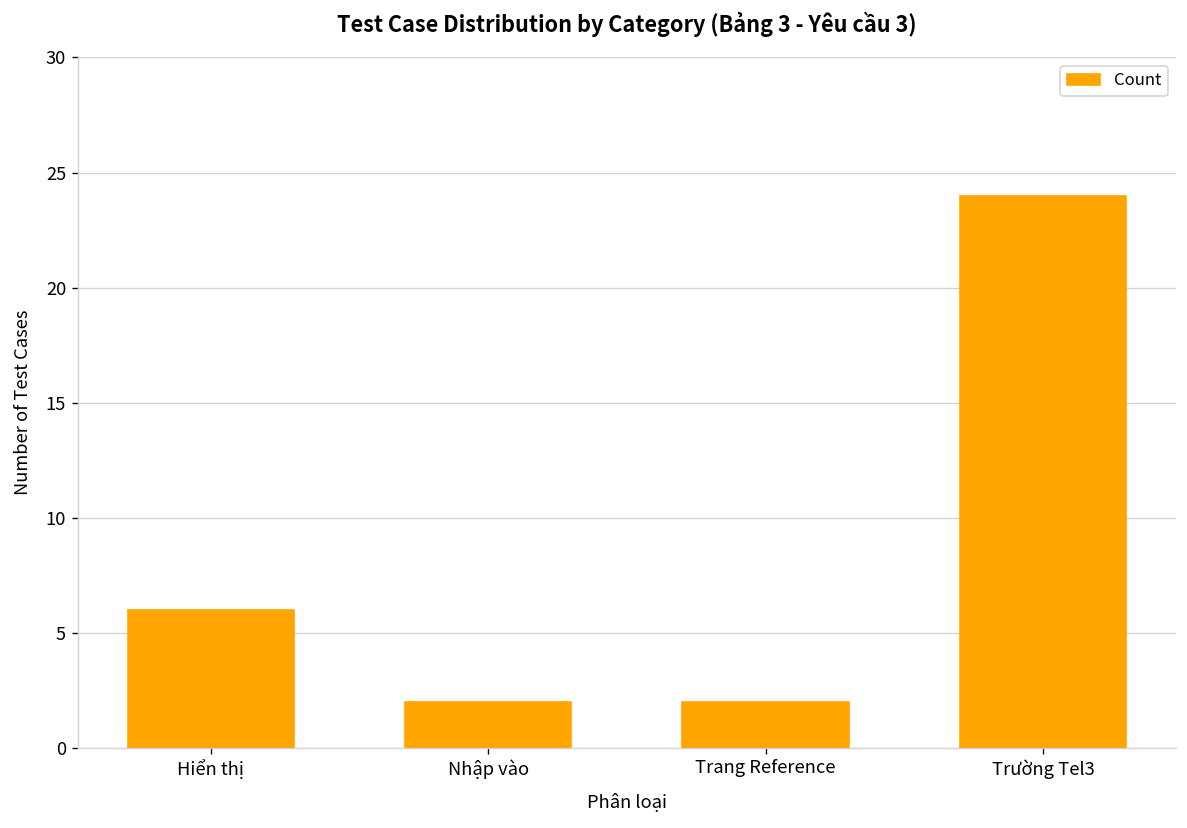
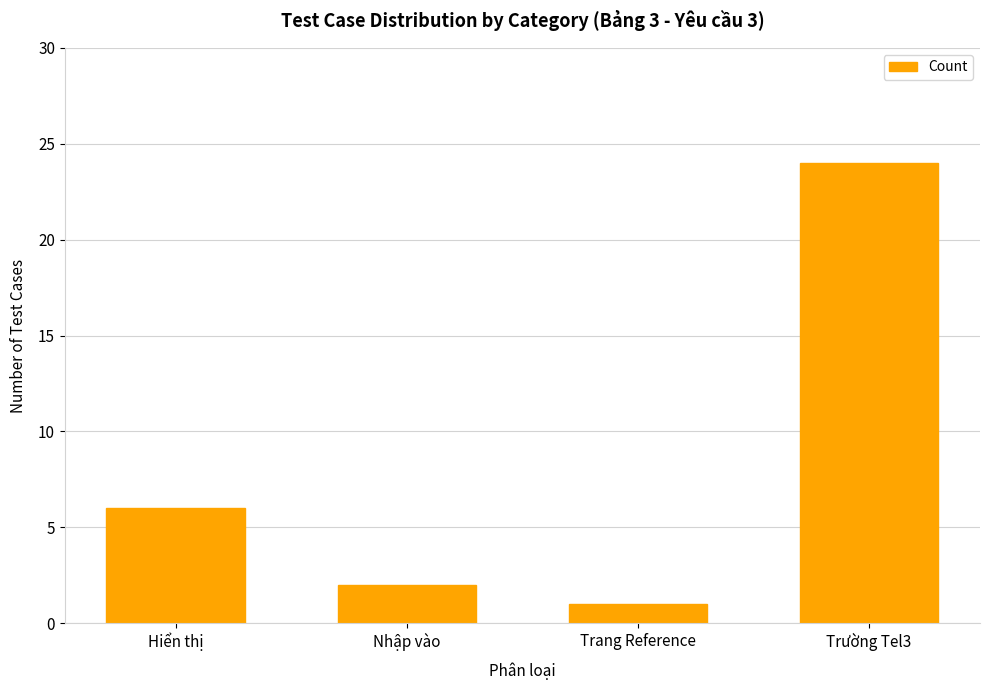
  {
    "Hiển thị": 6,
    "Nhập vào": 2,
-   "Trang Reference": 2,
+   "Trang Reference": 1,
    "Trường Tel3": 24
  }
